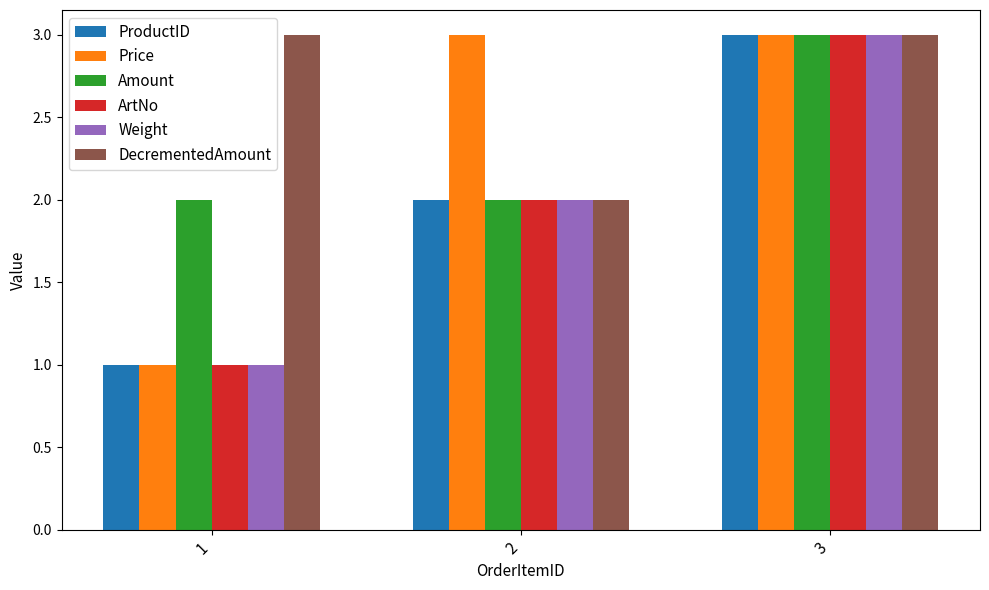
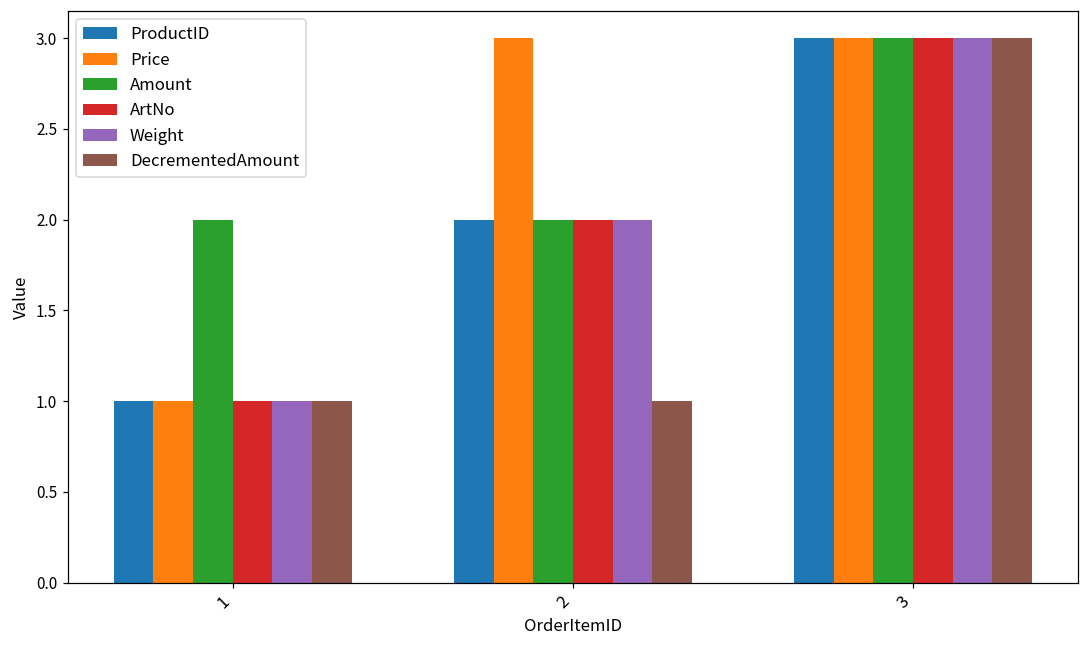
  {
    "ProductID": {
      "1": 1,
      "2": 2,
      "3": 3
    },
    "Price": {
      "1": 1,
      "2": 3,
      "3": 3
    },
    "Amount": {
      "1": 2,
      "2": 2,
      "3": 3
    },
    "ArtNo": {
      "1": 1,
      "2": 2,
      "3": 3
    },
    "Weight": {
      "1": 1,
      "2": 2,
      "3": 3
    },
    "DecrementedAmount": {
-     "1": 3,
-     "2": 2,
+     "1": 1,
+     "2": 1,
      "3": 3
    }
  }
